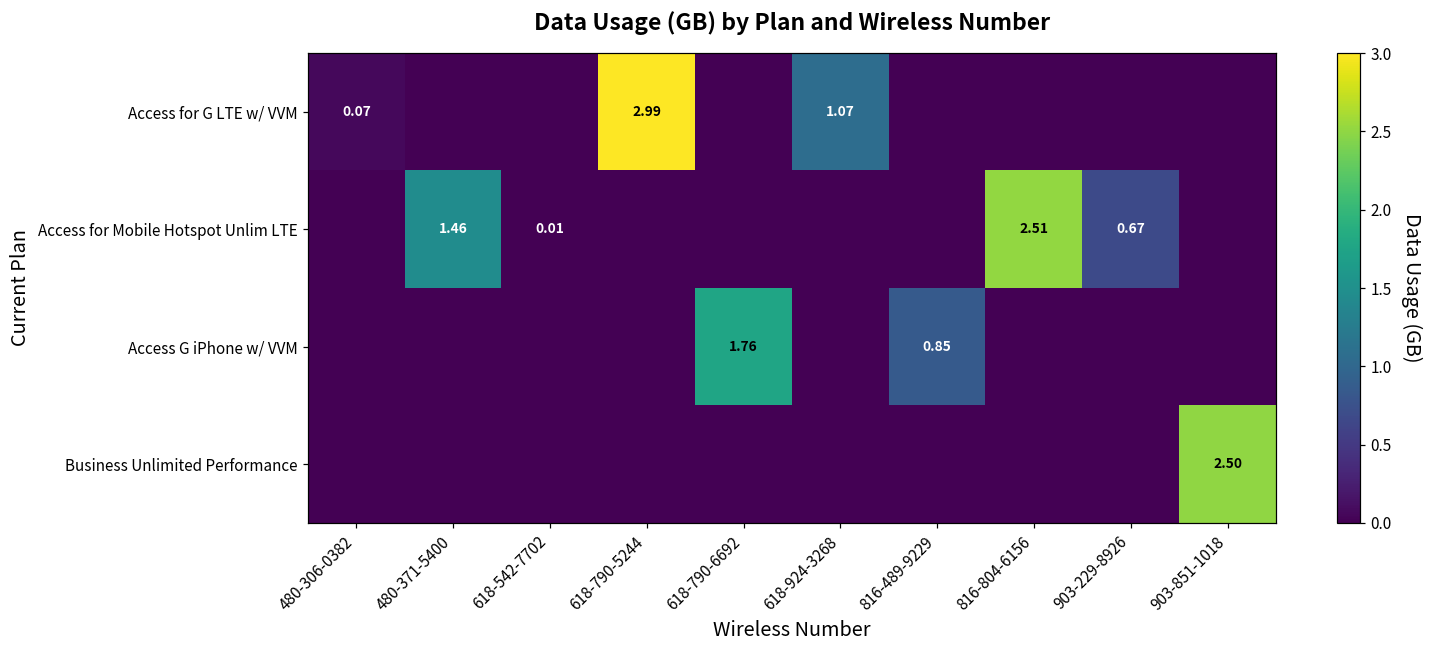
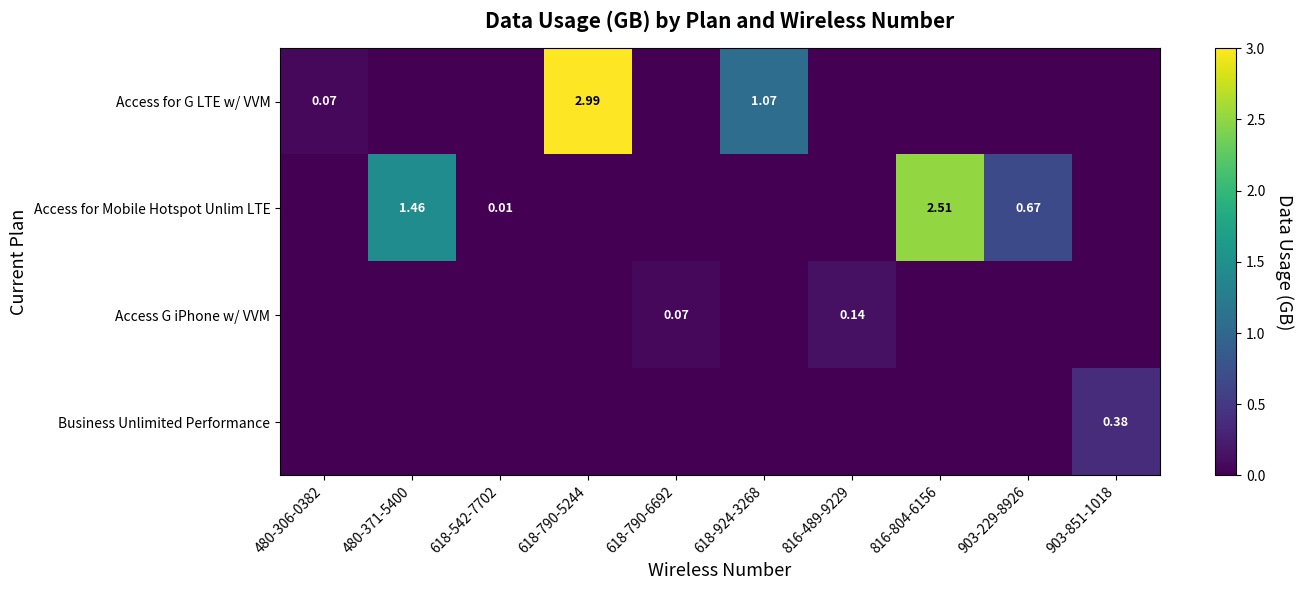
  {
    "Access for G LTE w/ VVM": {
      "480-306-0382": 0.07,
      "618-790-5244": 2.99,
      "618-924-3268": 1.07
    },
    "Access for Mobile Hotspot Unlim LTE": {
      "480-371-5400": 1.46,
      "618-542-7702": 0.01,
      "816-804-6156": 2.51,
      "903-229-8926": 0.67
    },
    "Access G iPhone w/ VVM": {
-     "618-790-6692": 1.76,
-     "816-489-9229": 0.85
+     "618-790-6692": 0.07,
+     "816-489-9229": 0.14
    },
    "Business Unlimited Performance": {
-     "903-851-1018": 2.50
+     "903-851-1018": 0.38
    }
  }
